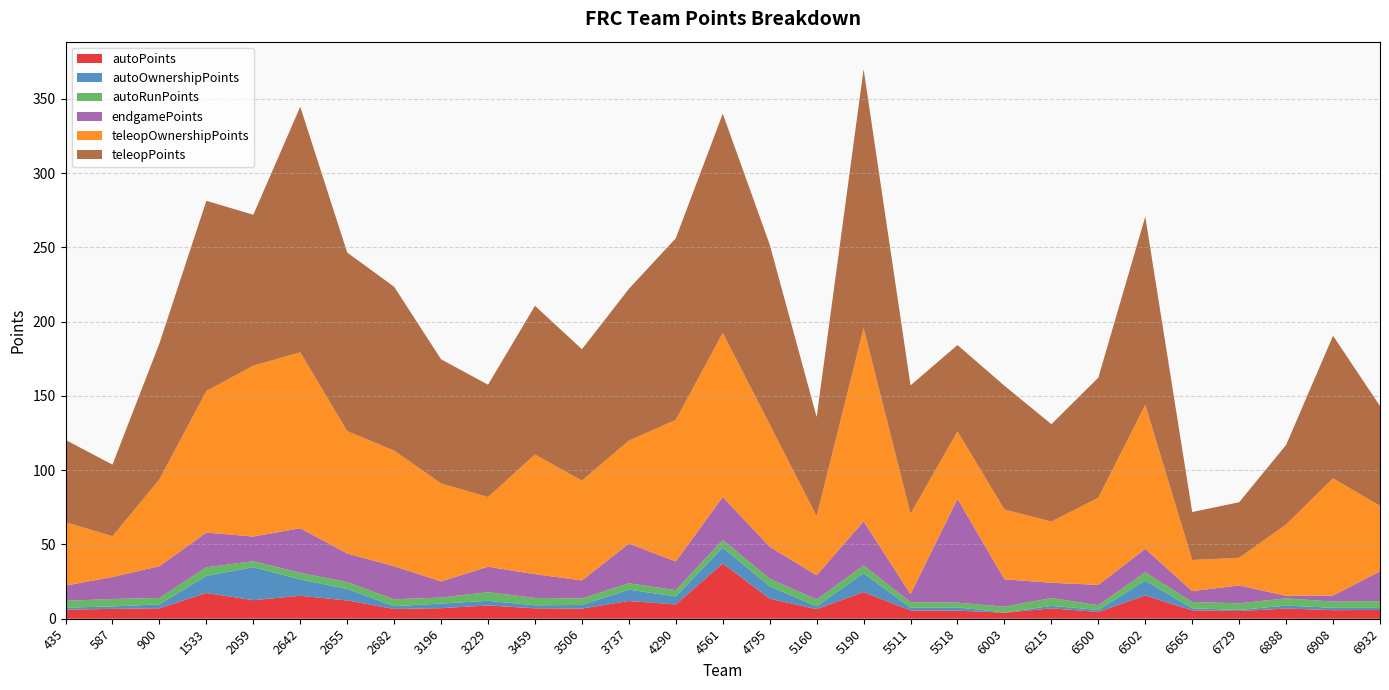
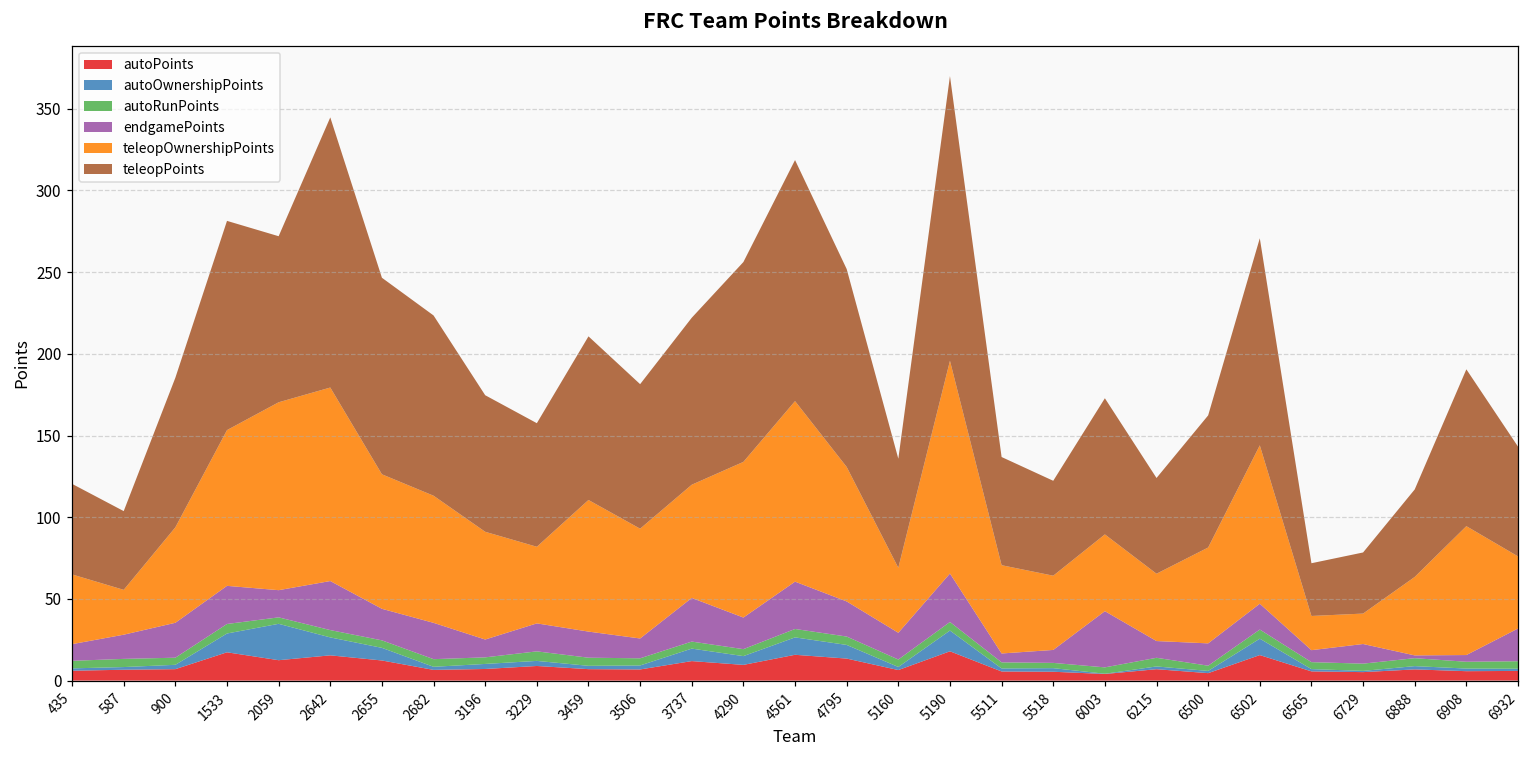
  {
    "autoPoints": {
      "900": 7,
      "1533": 17,
      "2059": 12,
      "2642": 15,
      "2655": 12,
      "2682": 7,
      "3196": 7,
      "3229": 9,
      "3459": 7,
      "3506": 7,
      "3737": 12,
      "4290": 10,
-     "4561": 37,
+     "4561": 16,
      "4795": 13,
      "5160": 6,
      "5190": 18,
      "5511": 6,
      "5518": 5,
      "6502": 16,
      "6888": 7
    },
    "autoOwnershipPoints": {
      "900": 3,
      "1533": 12,
      "2059": 22,
      "2642": 11,
      "2655": 8,
      "2682": 2,
      "3196": 3,
      "3229": 3,
      "3459": 2,
      "3506": 2,
      "3737": 8,
      "4290": 5,
      "4561": 11,
      "4795": 8,
      "5160": 2,
      "5190": 13,
      "5511": 2,
      "5518": 2,
      "6502": 10,
      "6888": 2
    },
    "autoRunPoints": {
      "435": 5,
      "587": 5,
      "900": 4,
      "1533": 6,
      "2059": 4,
      "2642": 4,
      "2655": 5,
      "2682": 5,
      "3196": 4,
      "3229": 6,
      "3459": 5,
      "3506": 4,
      "3737": 4,
      "4290": 4,
      "4561": 5,
      "4795": 5,
      "5160": 5,
      "5190": 5,
      "5511": 4,
      "5518": 3,
      "6003": 4,
      "6215": 5,
      "6500": 3,
      "6502": 6,
      "6565": 4,
      "6729": 4,
      "6908": 4,
      "6932": 5
    },
    "endgamePoints": {
      "435": 10,
      "587": 15,
      "900": 21,
      "1533": 23,
      "2059": 17,
      "2642": 30,
      "2655": 19,
      "2682": 22,
      "3196": 11,
      "3229": 17,
      "3459": 16,
      "3506": 12,
      "3737": 27,
      "4290": 19,
      "4561": 29,
      "4795": 21,
      "5160": 16,
      "5190": 30,
      "5511": 5,
-     "5518": 70,
-     "6003": 18,
+     "5518": 8,
+     "6003": 34,
      "6215": 10,
      "6500": 14,
      "6502": 16,
      "6565": 7,
      "6729": 12,
      "6908": 4,
      "6932": 20
    },
    "teleopOwnershipPoints": {
      "435": 43,
      "587": 27,
      "900": 58,
      "1533": 95,
      "2059": 115,
      "2642": 118,
      "2655": 82,
      "2682": 78,
      "3196": 66,
      "3229": 47,
      "3459": 81,
      "3506": 67,
      "3737": 69,
      "4290": 95,
      "4561": 111,
      "4795": 82,
      "5160": 40,
      "5190": 130,
      "5511": 54,
      "5518": 45,
      "6003": 47,
      "6215": 41,
      "6500": 59,
      "6502": 97,
      "6565": 21,
      "6729": 19,
      "6888": 48,
      "6908": 79,
      "6932": 44
    },
    "teleopPoints": {
      "435": 55,
      "587": 48,
      "900": 92,
      "1533": 128,
      "2059": 102,
      "2642": 165,
      "2655": 120,
      "2682": 110,
      "3196": 84,
      "3229": 76,
      "3459": 100,
      "3506": 88,
      "3737": 102,
      "4290": 122,
      "4561": 148,
      "4795": 121,
      "5160": 67,
      "5190": 174,
-     "5511": 86,
+     "5511": 66,
      "5518": 58,
      "6003": 83,
-     "6215": 66,
+     "6215": 59,
      "6500": 81,
      "6502": 127,
      "6565": 32,
      "6729": 37,
      "6888": 54,
      "6908": 96,
      "6932": 67
    }
  }
